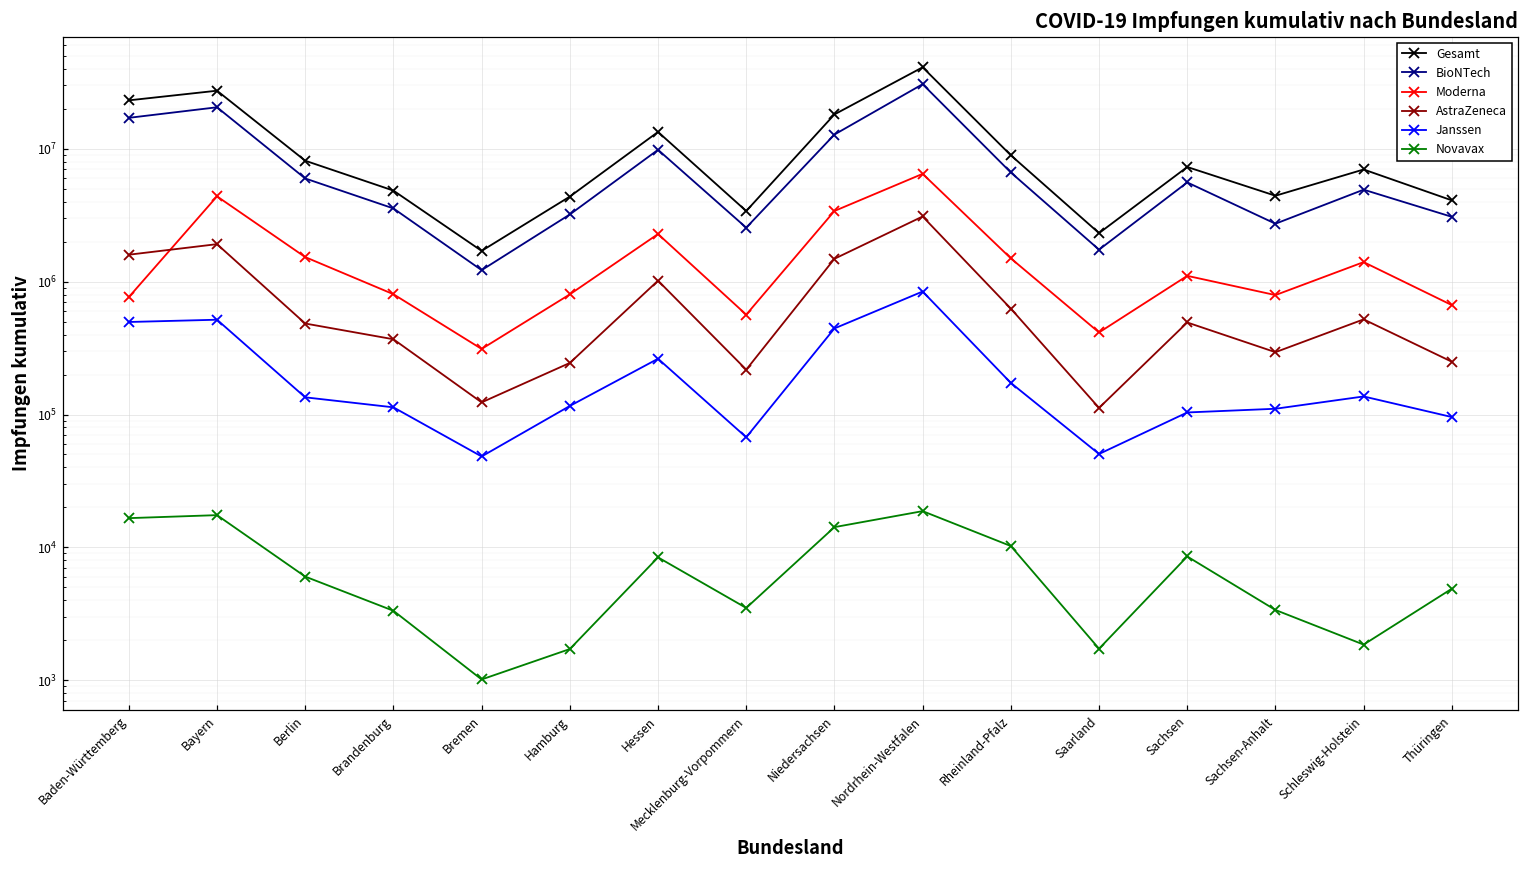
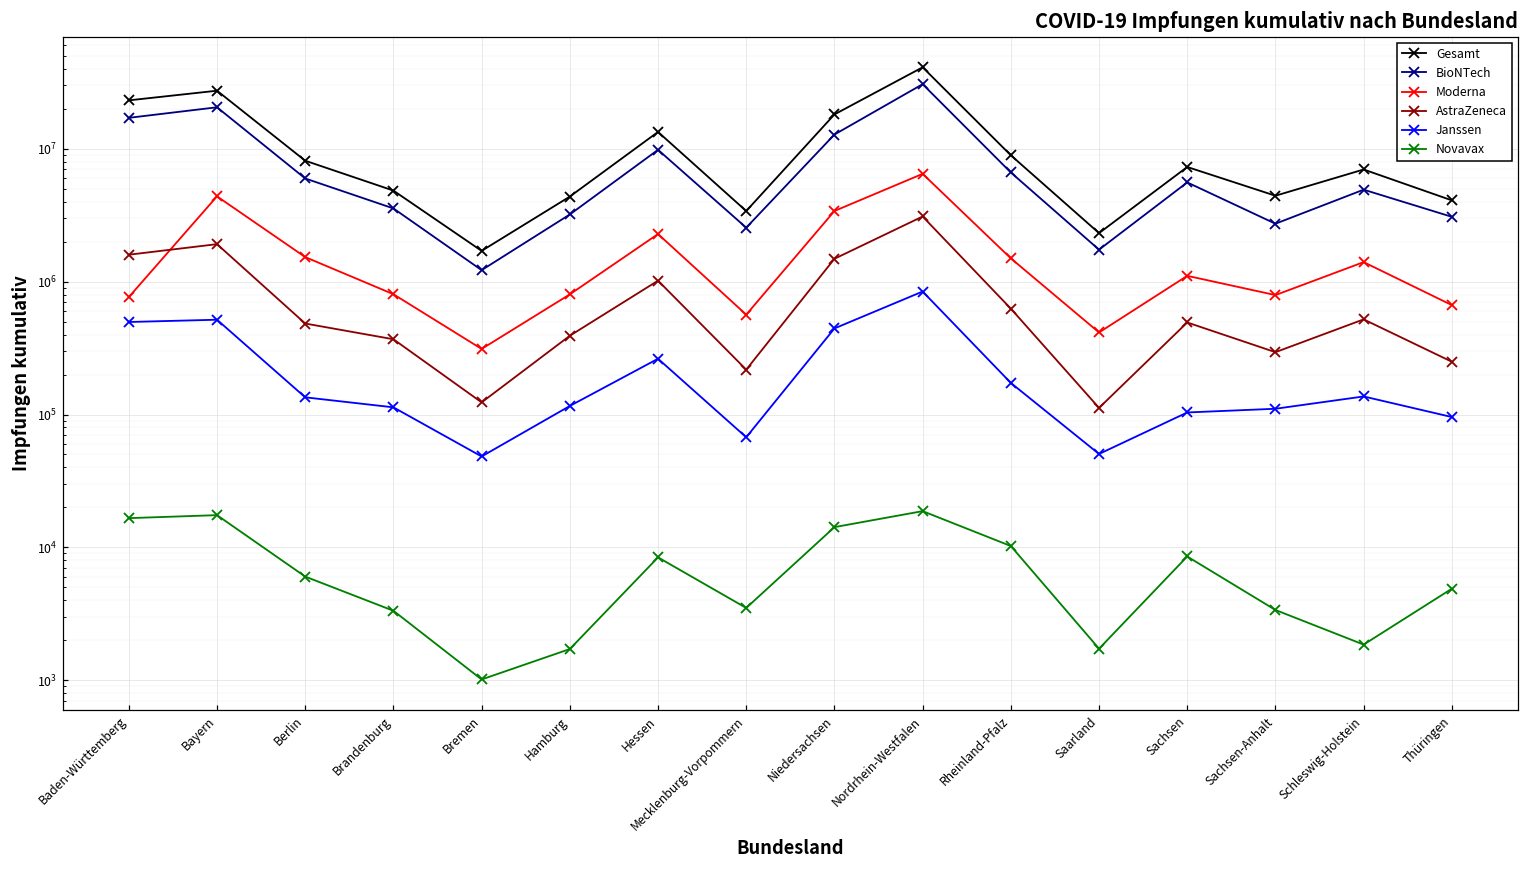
  {
    "Gesamt": {
      "Baden-Württemberg": 23000000,
      "Bayern": 27000000,
      "Berlin": 8000000,
      "Brandenburg": 4900000,
      "Bremen": 1700000,
      "Hamburg": 4400000,
      "Hessen": 13000000,
      "Mecklenburg-Vorpommern": 3400000,
      "Niedersachsen": 18000000,
      "Nordrhein-Westfalen": 41000000,
      "Rheinland-Pfalz": 9000000,
      "Saarland": 2300000,
      "Sachsen": 7000000,
      "Sachsen-Anhalt": 4400000,
      "Schleswig-Holstein": 7000000,
      "Thüringen": 4100000
    },
    "BioNTech": {
      "Baden-Württemberg": 17000000,
      "Bayern": 21000000,
      "Berlin": 6000000,
      "Brandenburg": 3600000,
      "Bremen": 1200000,
      "Hamburg": 3200000,
      "Hessen": 10000000,
      "Mecklenburg-Vorpommern": 2600000,
      "Niedersachsen": 13000000,
      "Nordrhein-Westfalen": 31000000,
      "Rheinland-Pfalz": 7000000,
      "Saarland": 1700000,
      "Sachsen": 6000000,
      "Sachsen-Anhalt": 2700000,
      "Schleswig-Holstein": 4900000,
      "Thüringen": 3100000
    },
    "Moderna": {
      "Baden-Württemberg": 800000,
      "Bayern": 4400000,
      "Berlin": 1500000,
      "Brandenburg": 800000,
      "Bremen": 310000,
      "Hamburg": 800000,
      "Hessen": 2300000,
      "Mecklenburg-Vorpommern": 600000,
      "Niedersachsen": 3400000,
      "Nordrhein-Westfalen": 6000000,
      "Rheinland-Pfalz": 1500000,
      "Saarland": 410000,
      "Sachsen": 1100000,
      "Sachsen-Anhalt": 800000,
      "Schleswig-Holstein": 1400000,
      "Thüringen": 700000
    },
    "AstraZeneca": {
      "Baden-Württemberg": 1600000,
      "Bayern": 1900000,
      "Berlin": 480000,
      "Brandenburg": 370000,
      "Bremen": 120000,
-     "Hamburg": 240000,
+     "Hamburg": 390000,
      "Hessen": 1000000,
      "Mecklenburg-Vorpommern": 220000,
      "Niedersachsen": 1500000,
      "Nordrhein-Westfalen": 3100000,
      "Rheinland-Pfalz": 600000,
      "Saarland": 110000,
      "Sachsen": 490000,
      "Sachsen-Anhalt": 290000,
      "Schleswig-Holstein": 520000,
      "Thüringen": 250000
    },
    "Janssen": {
      "Baden-Württemberg": 500000,
      "Bayern": 520000,
      "Berlin": 130000,
      "Brandenburg": 110000,
      "Bremen": 48000,
      "Hamburg": 120000,
      "Hessen": 260000,
      "Mecklenburg-Vorpommern": 70000,
      "Niedersachsen": 440000,
      "Nordrhein-Westfalen": 800000,
      "Rheinland-Pfalz": 170000,
      "Saarland": 50000,
      "Sachsen": 100000,
      "Sachsen-Anhalt": 110000,
      "Schleswig-Holstein": 140000,
      "Thüringen": 100000
    },
    "Novavax": {
      "Baden-Württemberg": 17000,
      "Bayern": 17000,
      "Berlin": 6000,
      "Brandenburg": 3300,
      "Bremen": 1000,
      "Hamburg": 1700,
      "Hessen": 8000,
      "Mecklenburg-Vorpommern": 3500,
      "Niedersachsen": 14000,
      "Nordrhein-Westfalen": 19000,
      "Rheinland-Pfalz": 10000,
      "Saarland": 1700,
      "Sachsen": 9000,
      "Sachsen-Anhalt": 3400,
      "Schleswig-Holstein": 1900,
      "Thüringen": 4900
    }
  }
